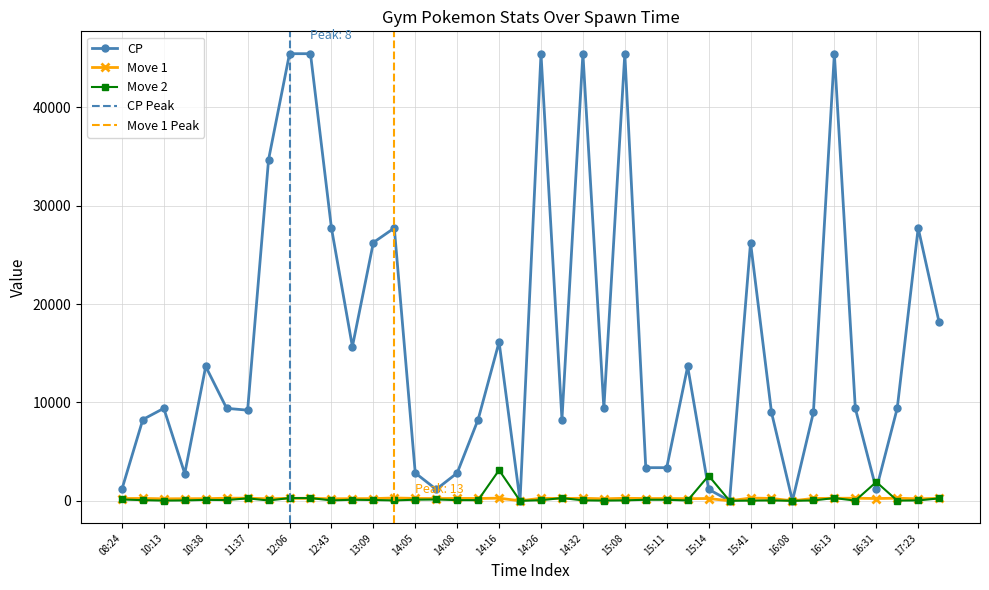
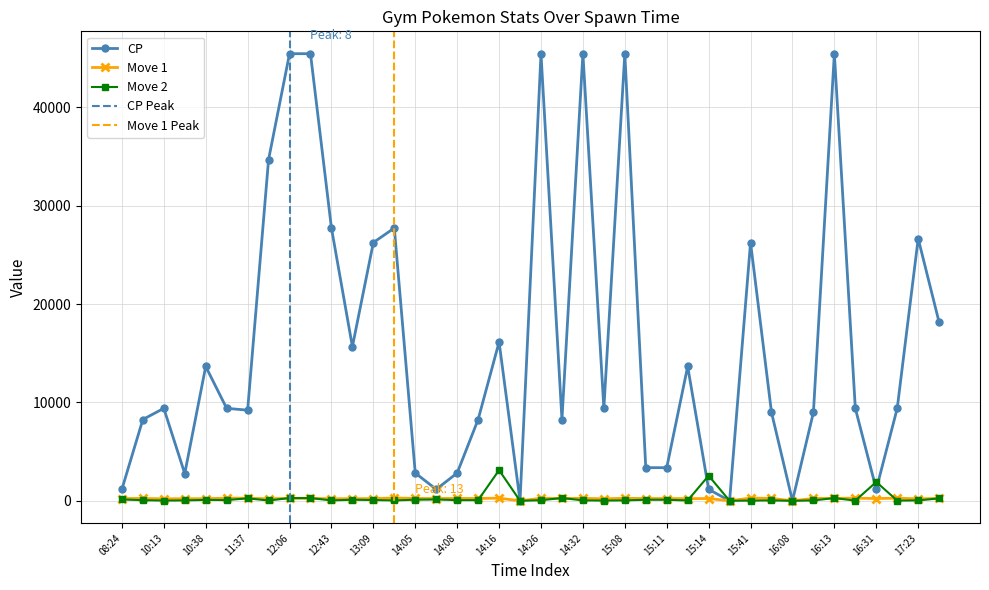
  {
    "CP": {
      "08:24": 1000,
      "10:13": 9000,
      "10:38": 14000,
      "11:37": 9000,
      "12:06": 45000,
      "12:43": 28000,
      "13:09": 26000,
      "14:05": 3000,
      "14:08": 3000,
      "14:16": 16000,
      "14:26": 45000,
      "14:32": 45000,
      "15:08": 45000,
      "15:11": 3000,
      "15:14": 1000,
      "15:41": 26000,
      "16:13": 45000,
      "16:31": 1000,
-     "17:23": 28000
+     "17:23": 27000
    },
    "Move 1": {
      "14:16": 0,
      "15:14": 0,
      "16:31": 0
    },
    "Move 2": {
      "14:16": 3000,
      "15:14": 3000,
      "16:31": 2000
    }
  }
